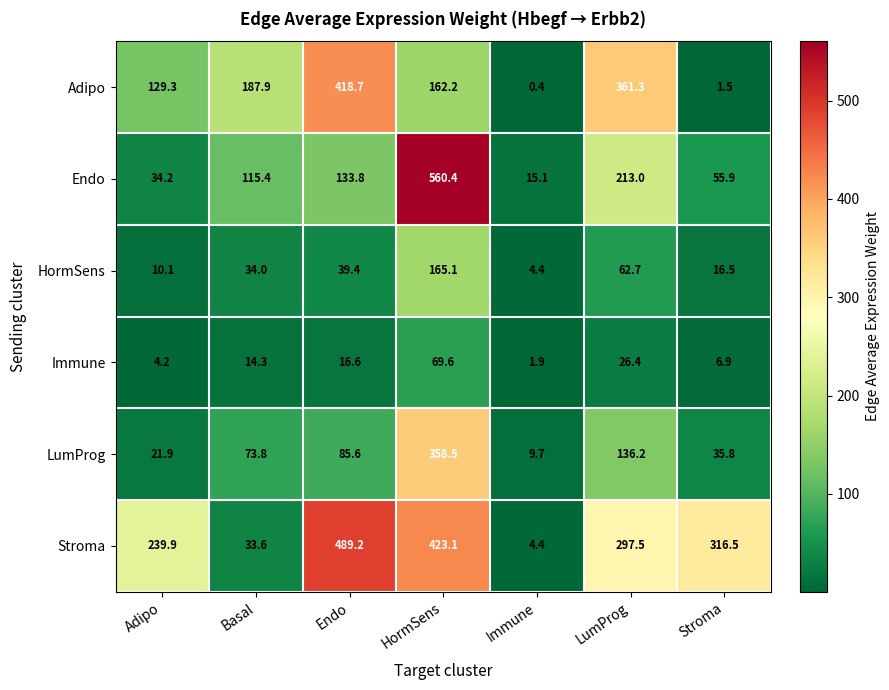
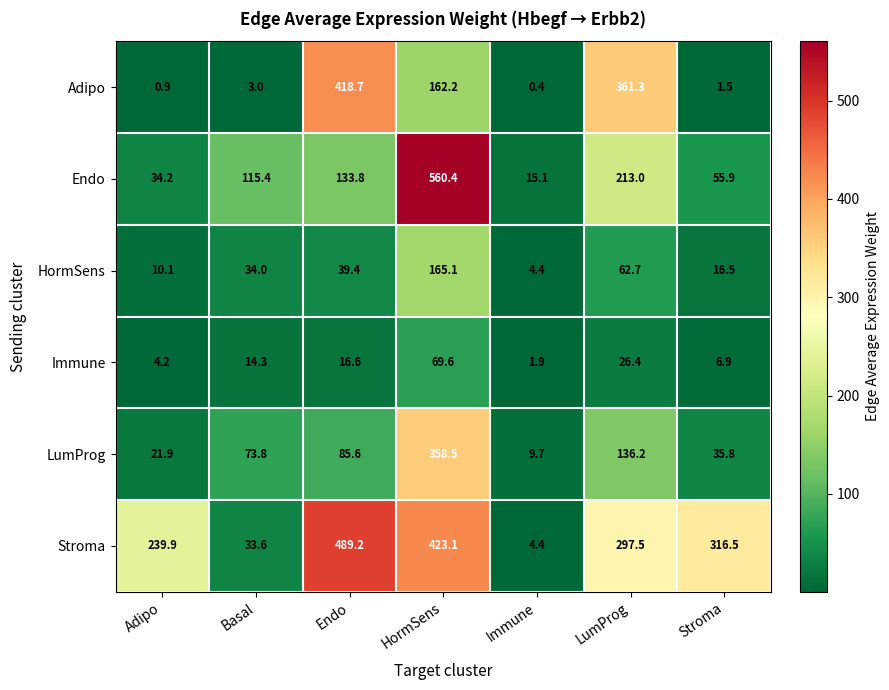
  {
    "Adipo": {
-     "Adipo": 129.3,
-     "Basal": 187.9,
+     "Adipo": 0.9,
+     "Basal": 3.0,
      "Endo": 418.7,
      "HormSens": 162.2,
      "Immune": 0.4,
      "LumProg": 361.3,
      "Stroma": 1.5
    },
    "Endo": {
      "Adipo": 34.2,
      "Basal": 115.4,
      "Endo": 133.8,
      "HormSens": 560.4,
      "Immune": 15.1,
      "LumProg": 213.0,
      "Stroma": 55.9
    },
    "HormSens": {
      "Adipo": 10.1,
      "Basal": 34.0,
      "Endo": 39.4,
      "HormSens": 165.1,
      "Immune": 4.4,
      "LumProg": 62.7,
      "Stroma": 16.5
    },
    "Immune": {
      "Adipo": 4.2,
      "Basal": 14.3,
      "Endo": 16.6,
      "HormSens": 69.6,
      "Immune": 1.9,
      "LumProg": 26.4,
      "Stroma": 6.9
    },
    "LumProg": {
      "Adipo": 21.9,
      "Basal": 73.8,
      "Endo": 85.6,
      "HormSens": 358.5,
      "Immune": 9.7,
      "LumProg": 136.2,
      "Stroma": 35.8
    },
    "Stroma": {
      "Adipo": 239.9,
      "Basal": 33.6,
      "Endo": 489.2,
      "HormSens": 423.1,
      "Immune": 4.4,
      "LumProg": 297.5,
      "Stroma": 316.5
    }
  }
